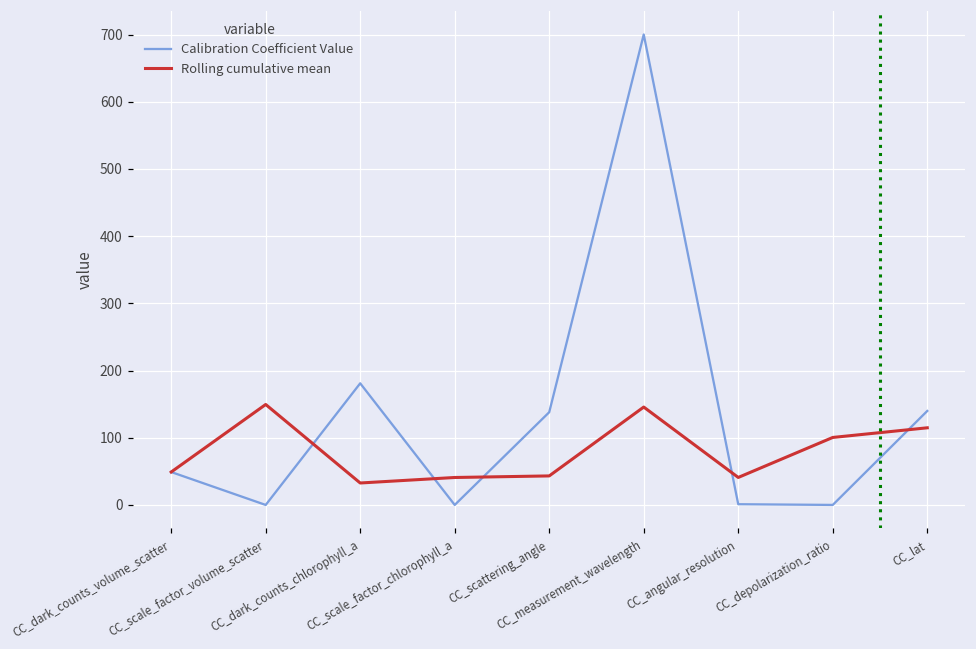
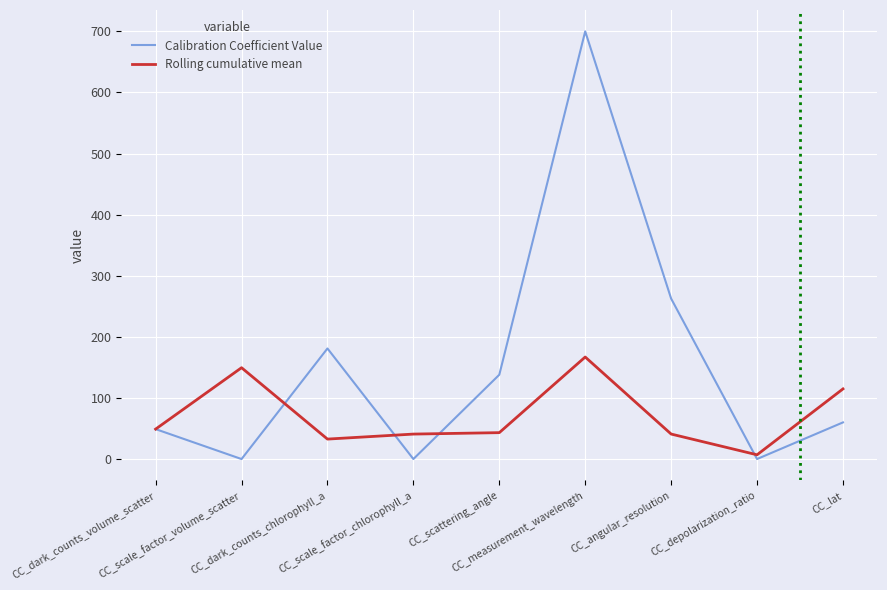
  {
    "Calibration Coefficient Value": {
      "CC_scale_factor_volume_scatter": 0,
      "CC_dark_counts_chlorophyll_a": 180,
      "CC_scale_factor_chlorophyll_a": 0,
      "CC_scattering_angle": 140,
      "CC_measurement_wavelength": 700,
-     "CC_angular_resolution": 0,
+     "CC_angular_resolution": 260,
      "CC_depolarization_ratio": 0,
-     "CC_lat": 140
+     "CC_lat": 60
    },
    "Rolling cumulative mean": {
      "CC_scale_factor_volume_scatter": 150,
      "CC_dark_counts_chlorophyll_a": 30,
      "CC_scale_factor_chlorophyll_a": 40,
      "CC_scattering_angle": 40,
-     "CC_measurement_wavelength": 150,
+     "CC_measurement_wavelength": 170,
      "CC_angular_resolution": 40,
-     "CC_depolarization_ratio": 100,
+     "CC_depolarization_ratio": 10,
      "CC_lat": 110
    }
  }
